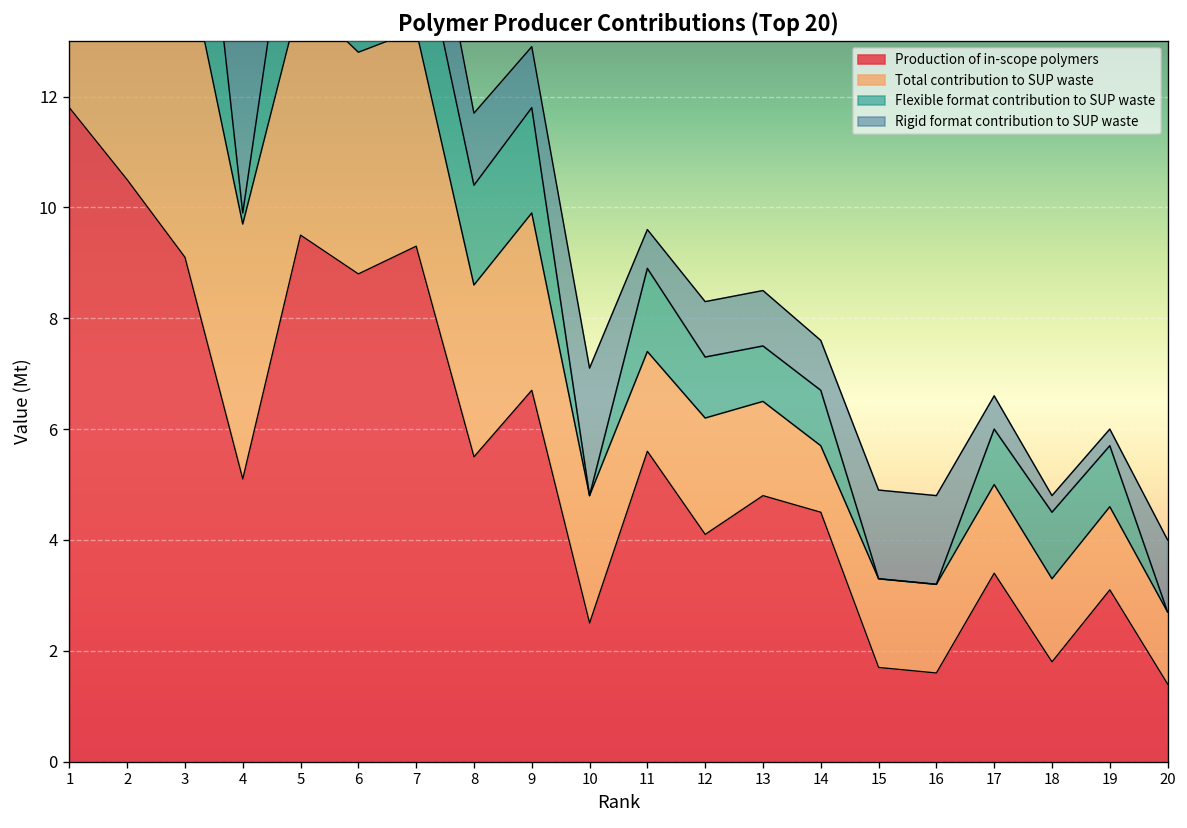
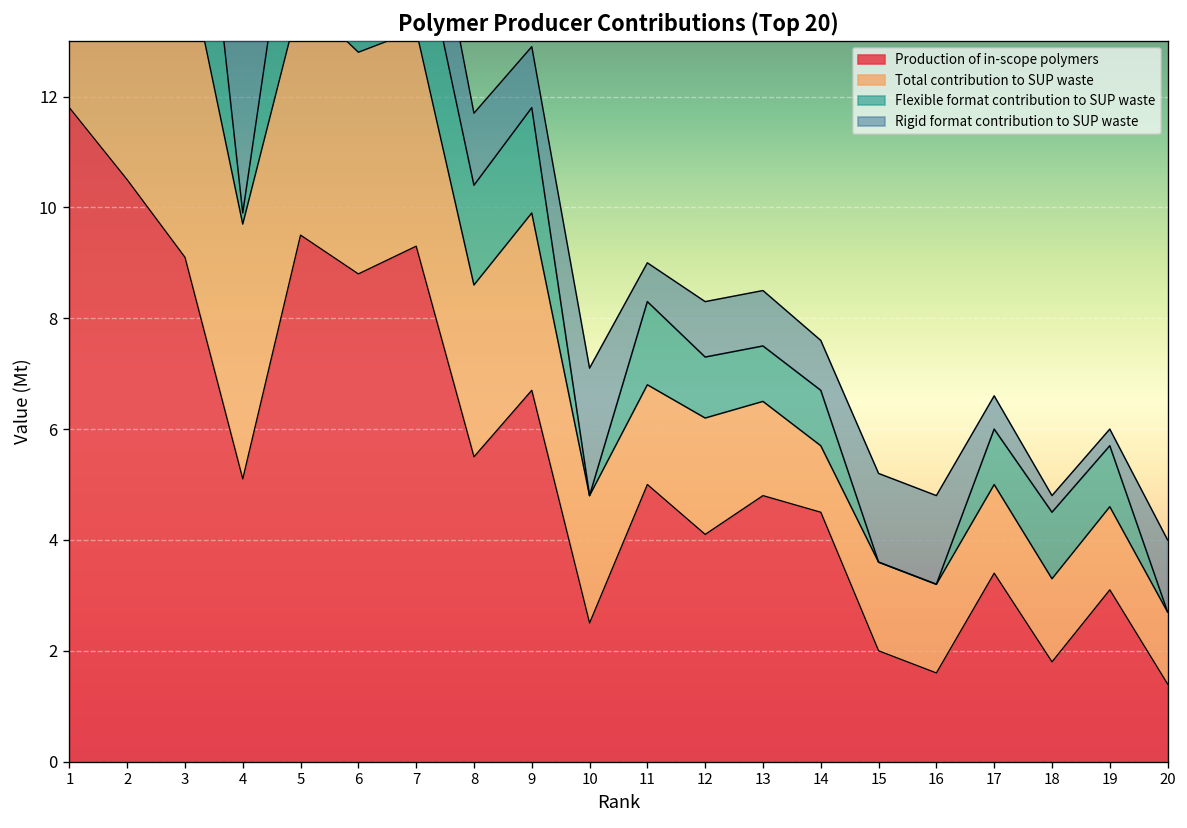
  {
    "Production of in-scope polymers": {
      "1": 11.8,
      "2": 10.5,
      "3": 9.1,
      "4": 5.1,
      "5": 9.5,
      "6": 8.8,
      "7": 9.3,
      "8": 5.5,
      "9": 6.7,
      "10": 2.5,
-     "11": 5.6,
+     "11": 5.0,
      "12": 4.1,
      "13": 4.8,
      "14": 4.5,
-     "15": 1.7,
+     "15": 2.0,
      "16": 1.6,
      "17": 3.4,
      "18": 1.8,
      "19": 3.1,
      "20": 1.4
    },
    "Total contribution to SUP waste": {
      "4": 4.6,
      "6": 4.0,
      "8": 3.1,
      "9": 3.2,
      "11": 1.8,
      "12": 2.1,
      "13": 1.7,
      "14": 1.2,
      "17": 1.6,
      "18": 1.5,
      "19": 1.5
    }
  }
